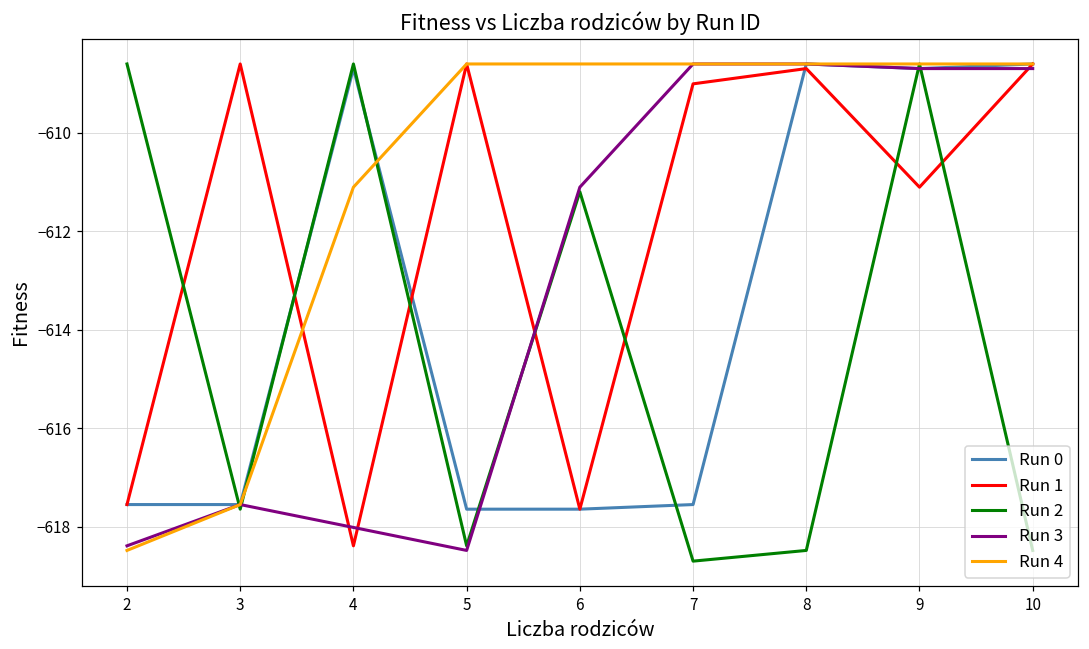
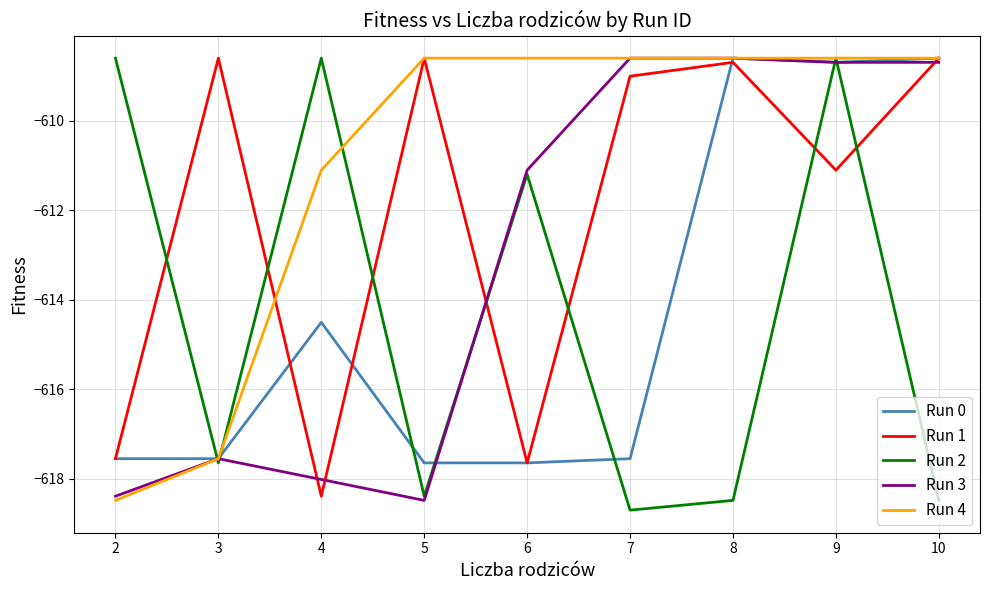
  {
    "Run 0": {
-     "4": -608.7,
+     "4": -614.5,
      "5": -617.6,
      "7": -617.5
    },
    "Run 1": {
      "3": -608.6,
      "4": -618.4,
      "7": -609.0,
      "8": -608.7,
      "9": -611.1
    },
    "Run 2": {
      "2": -608.6,
      "3": -617.6,
      "4": -608.6,
      "5": -618.4,
      "6": -611.2,
      "7": -618.7,
      "8": -618.5
    },
    "Run 3": {
      "2": -618.4,
      "4": -618.0,
      "5": -618.5,
      "6": -611.1,
      "10": -608.7
    },
    "Run 4": {
      "2": -618.5,
      "4": -611.1,
      "6": -608.6
    }
  }
